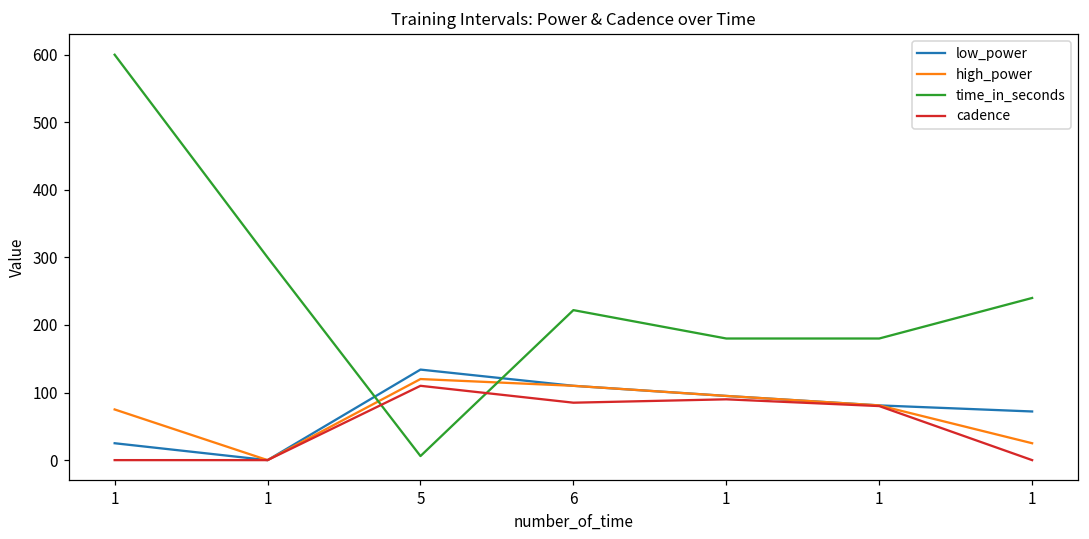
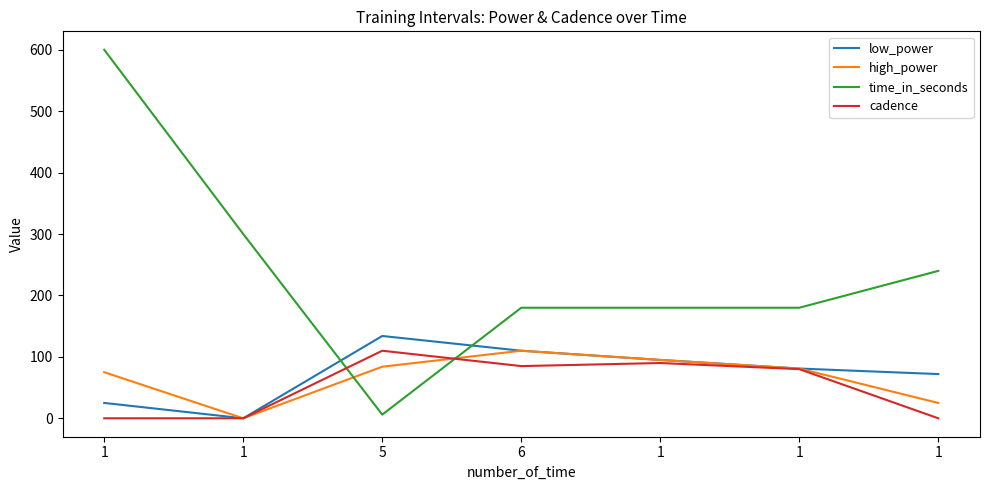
  {
    "low_power": {
      "5": 130
    },
    "high_power": {
-     "5": 120
+     "5": 80
    },
    "time_in_seconds": {
      "5": 10,
-     "6": 220
+     "6": 180
    },
    "cadence": {
      "5": 110,
      "6": 90
    }
  }
